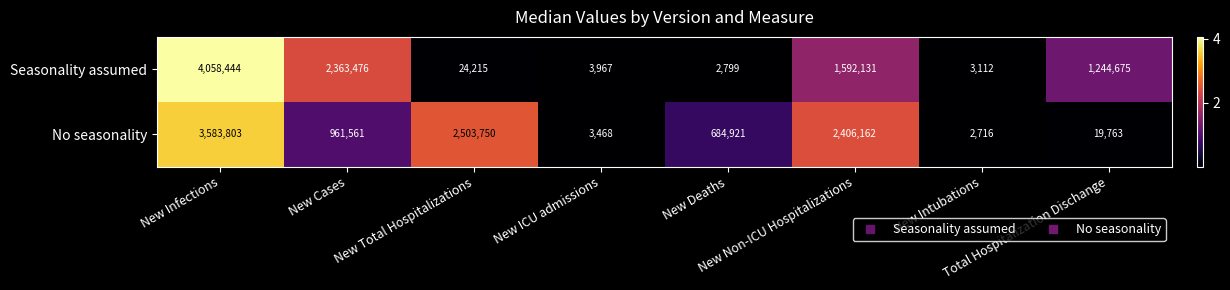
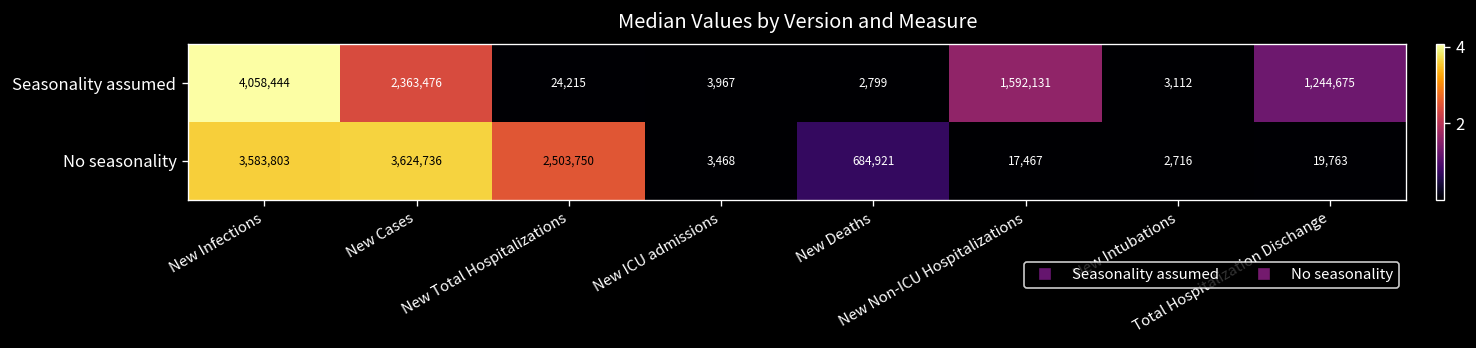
  {
    "Seasonality assumed": {
      "New Infections": "4,058,444",
      "New Cases": "2,363,476",
      "New Total Hospitalizations": "24,215",
      "New ICU admissions": "3,967",
      "New Deaths": "2,799",
      "New Non-ICU Hospitalizations": "1,592,131",
      "New Intubations": "3,112",
      "Total Hospitalization Dischange": "1,244,675"
    },
    "No seasonality": {
      "New Infections": "3,583,803",
-     "New Cases": "961,561",
+     "New Cases": "3,624,736",
      "New Total Hospitalizations": "2,503,750",
      "New ICU admissions": "3,468",
      "New Deaths": "684,921",
-     "New Non-ICU Hospitalizations": "2,406,162",
+     "New Non-ICU Hospitalizations": "17,467",
      "New Intubations": "2,716",
      "Total Hospitalization Dischange": "19,763"
    }
  }
